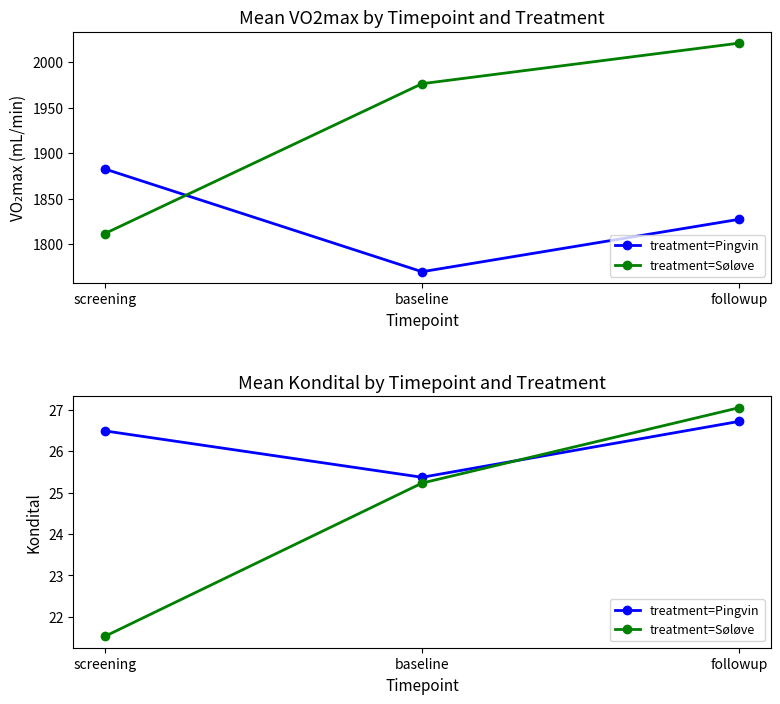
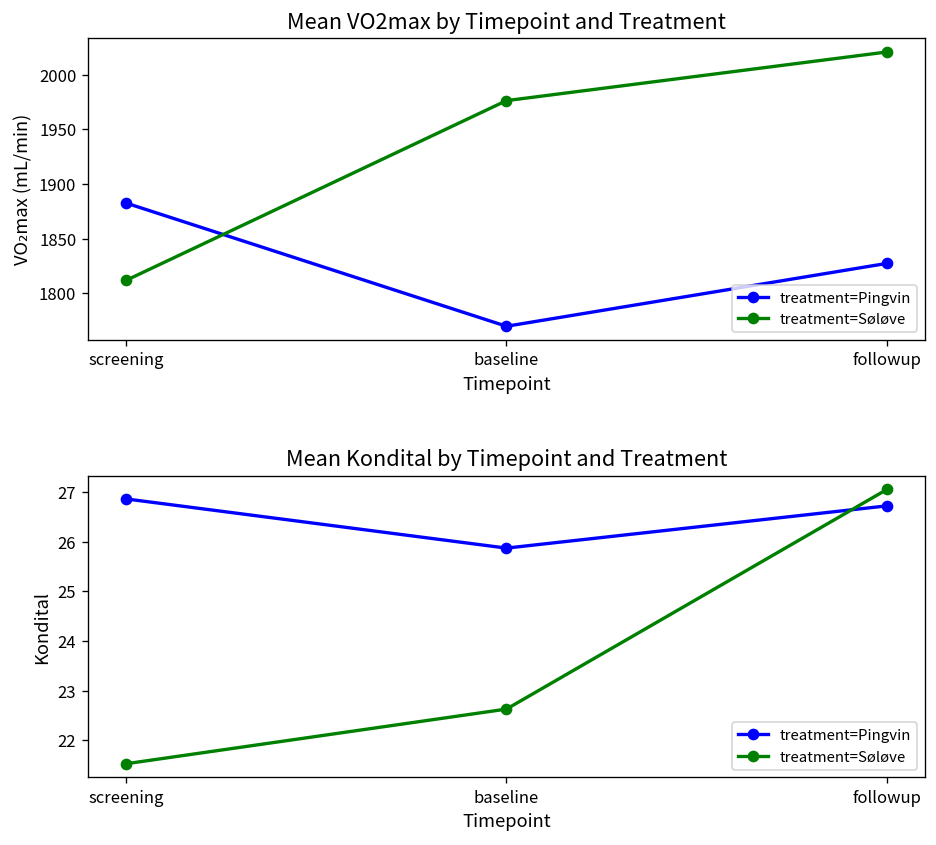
  {
    "Mean VO2max by Timepoint and Treatment": {
      "treatment=Pingvin": {
        "screening": 1880,
        "baseline": 1770,
        "followup": 1830
      },
      "treatment=Søløve": {
        "screening": 1810,
        "baseline": 1980,
        "followup": 2020
      }
    },
    "Mean Kondital by Timepoint and Treatment": {
      "treatment=Pingvin": {
-       "screening": 26.5,
-       "baseline": 25.4,
+       "screening": 26.9,
+       "baseline": 25.9,
        "followup": 26.7
      },
      "treatment=Søløve": {
        "screening": 21.5,
-       "baseline": 25.2,
+       "baseline": 22.6,
        "followup": 27.1
      }
    }
  }
